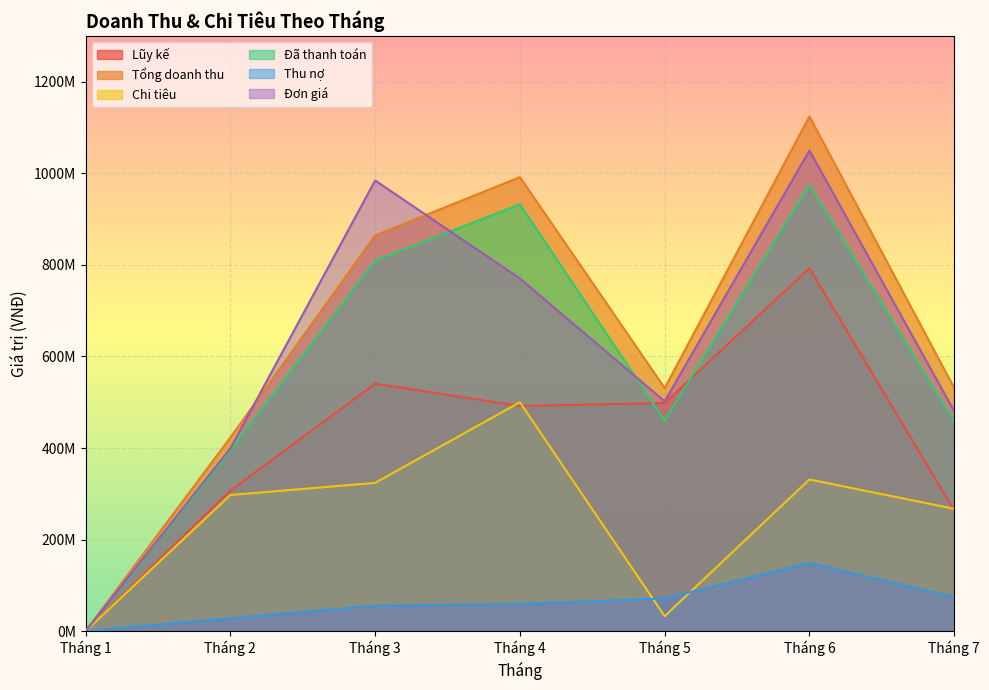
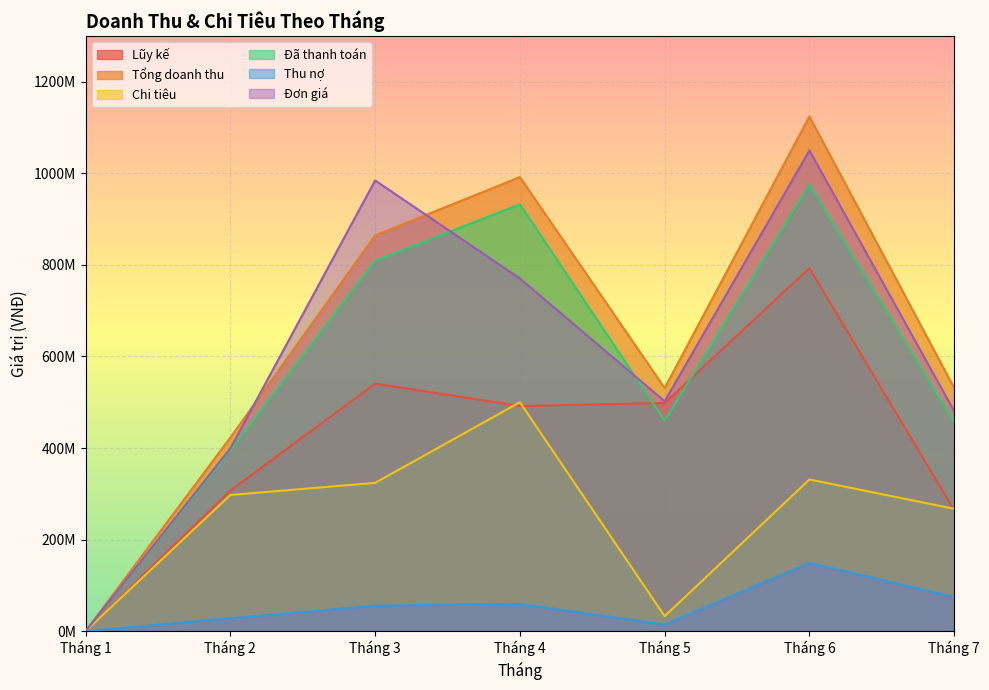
  {
    "Chi tiêu": {
      "Tháng 2": 300000000,
      "Tháng 3": 320000000,
      "Tháng 4": 500000000,
      "Tháng 5": 30000000,
      "Tháng 6": 330000000
    },
    "Đã thanh toán": {
      "Tháng 3": 810000000,
      "Tháng 4": 930000000,
      "Tháng 5": 460000000,
      "Tháng 6": 980000000,
      "Tháng 7": 460000000
    },
    "Thu nợ": {
      "Tháng 2": 30000000,
      "Tháng 3": 60000000,
      "Tháng 4": 60000000,
-     "Tháng 5": 70000000,
+     "Tháng 5": 10000000,
      "Tháng 6": 150000000,
      "Tháng 7": 70000000
    },
    "Đơn giá": {
      "Tháng 3": 980000000,
      "Tháng 4": 770000000,
      "Tháng 6": 1050000000,
      "Tháng 7": 480000000
    }
  }
